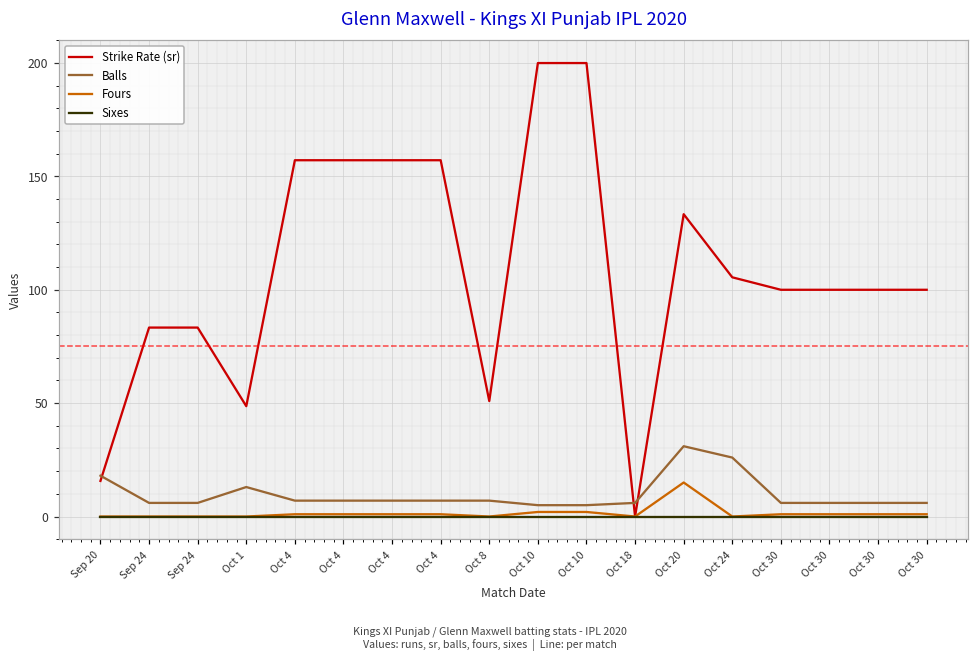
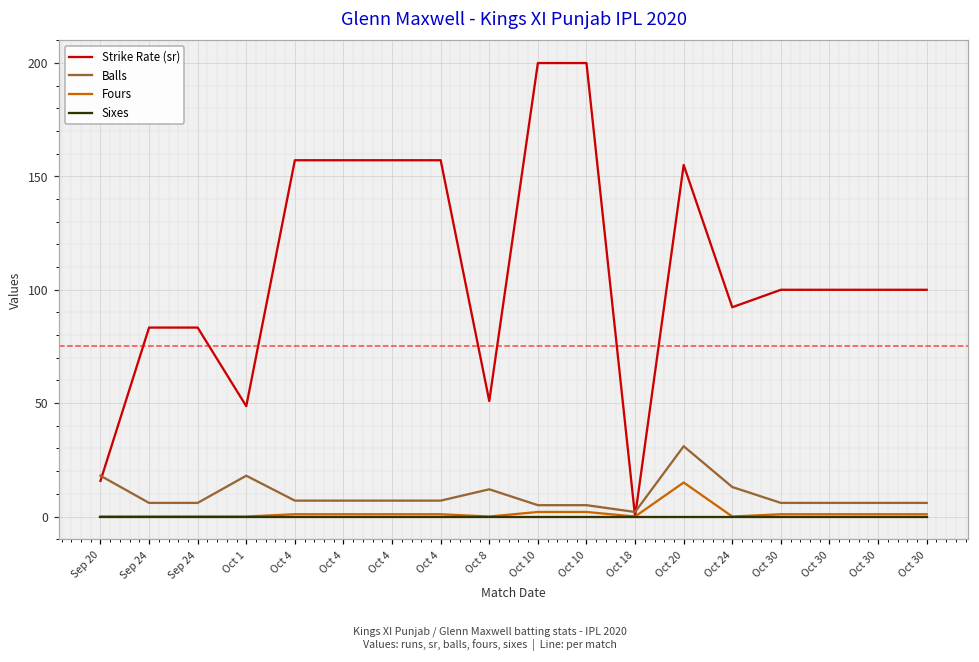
  {
    "Strike Rate (sr)": {
      "Sep 20": 16,
      "Oct 1": 49,
      "Oct 8": 51,
-     "Oct 20": 133,
-     "Oct 24": 106
+     "Oct 20": 155,
+     "Oct 24": 92
    },
    "Balls": {
      "Sep 20": 18,
-     "Oct 1": 13,
-     "Oct 8": 7,
-     "Oct 18": 6,
+     "Oct 1": 18,
+     "Oct 8": 12,
+     "Oct 18": 2,
      "Oct 20": 31,
-     "Oct 24": 26
+     "Oct 24": 13
    },
    "Fours": {
      "Oct 20": 15
    },
    "Sixes": {
      "Oct 20": 0
    }
  }
